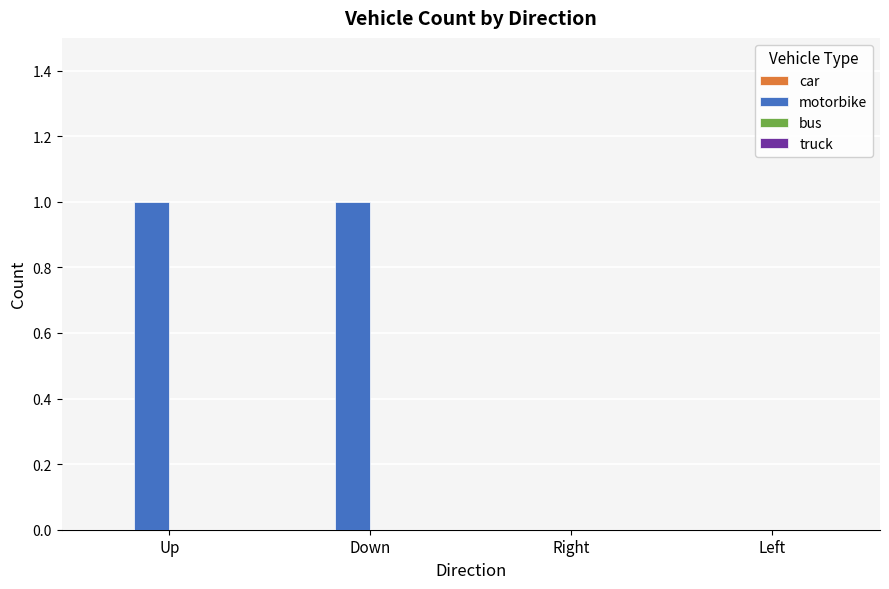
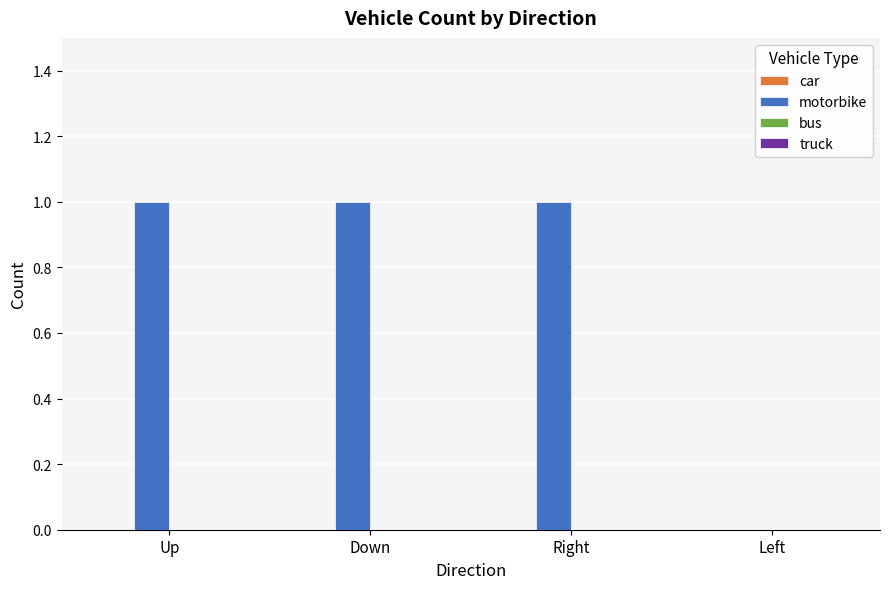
  {
    "car": {
      "Up": 0,
      "Down": 0,
      "Right": 0,
      "Left": 0
    },
    "motorbike": {
      "Up": 1,
      "Down": 1,
-     "Right": 0,
+     "Right": 1,
      "Left": 0
    },
    "bus": {
      "Up": 0,
      "Down": 0,
      "Right": 0,
      "Left": 0
    },
    "truck": {
      "Up": 0,
      "Down": 0,
      "Right": 0,
      "Left": 0
    }
  }
